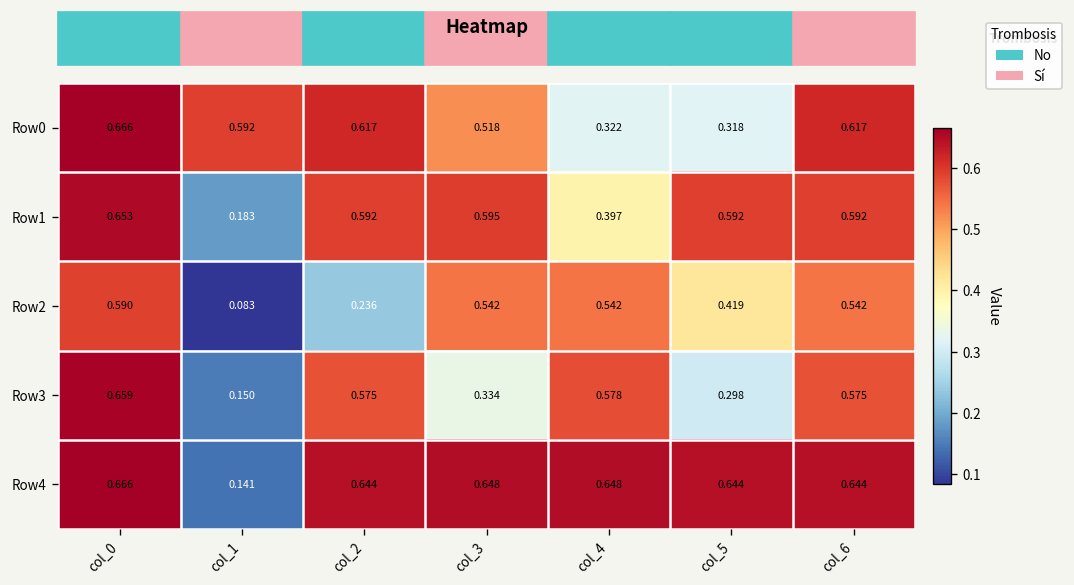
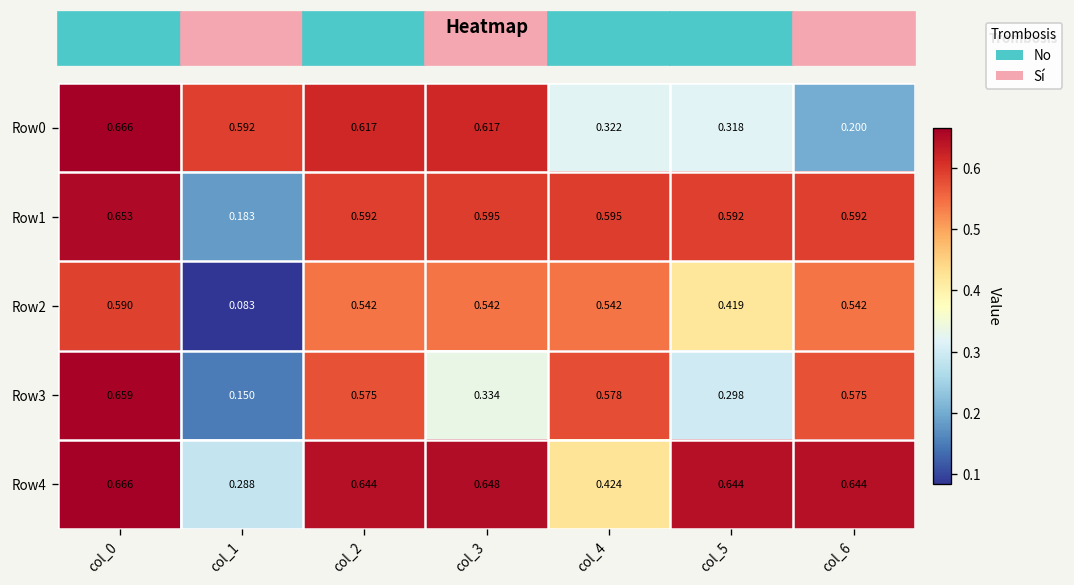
  {
    "Row0": {
      "col_0": 0.666,
      "col_1": 0.592,
      "col_2": 0.617,
-     "col_3": 0.518,
+     "col_3": 0.617,
      "col_4": 0.322,
      "col_5": 0.318,
-     "col_6": 0.617
+     "col_6": 0.200
    },
    "Row1": {
      "col_0": 0.653,
      "col_1": 0.183,
      "col_2": 0.592,
      "col_3": 0.595,
-     "col_4": 0.397,
+     "col_4": 0.595,
      "col_5": 0.592,
      "col_6": 0.592
    },
    "Row2": {
      "col_0": 0.590,
      "col_1": 0.083,
-     "col_2": 0.236,
+     "col_2": 0.542,
      "col_3": 0.542,
      "col_4": 0.542,
      "col_5": 0.419,
      "col_6": 0.542
    },
    "Row3": {
      "col_0": 0.659,
      "col_1": 0.150,
      "col_2": 0.575,
      "col_3": 0.334,
      "col_4": 0.578,
      "col_5": 0.298,
      "col_6": 0.575
    },
    "Row4": {
      "col_0": 0.666,
-     "col_1": 0.141,
+     "col_1": 0.288,
      "col_2": 0.644,
      "col_3": 0.648,
-     "col_4": 0.648,
+     "col_4": 0.424,
      "col_5": 0.644,
      "col_6": 0.644
    }
  }
